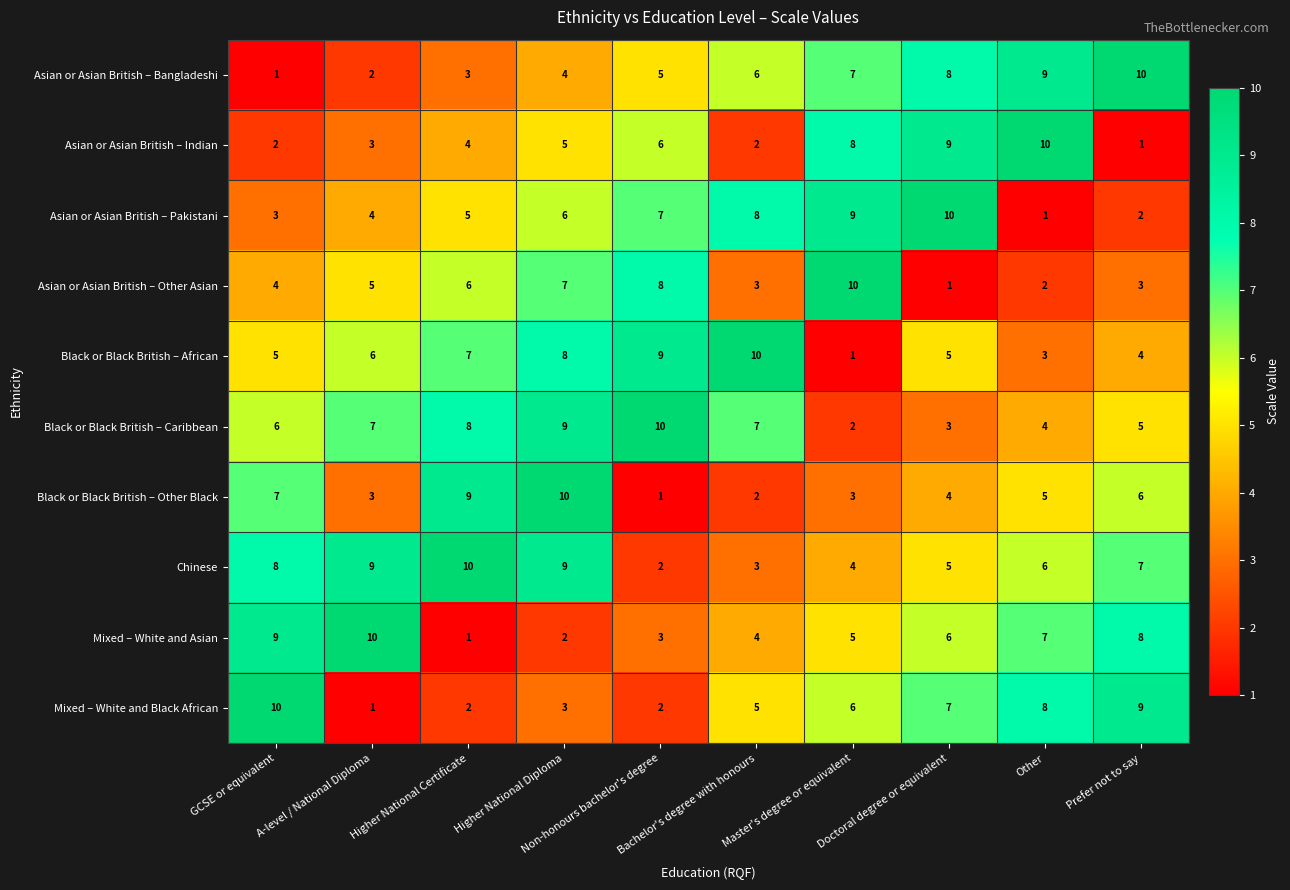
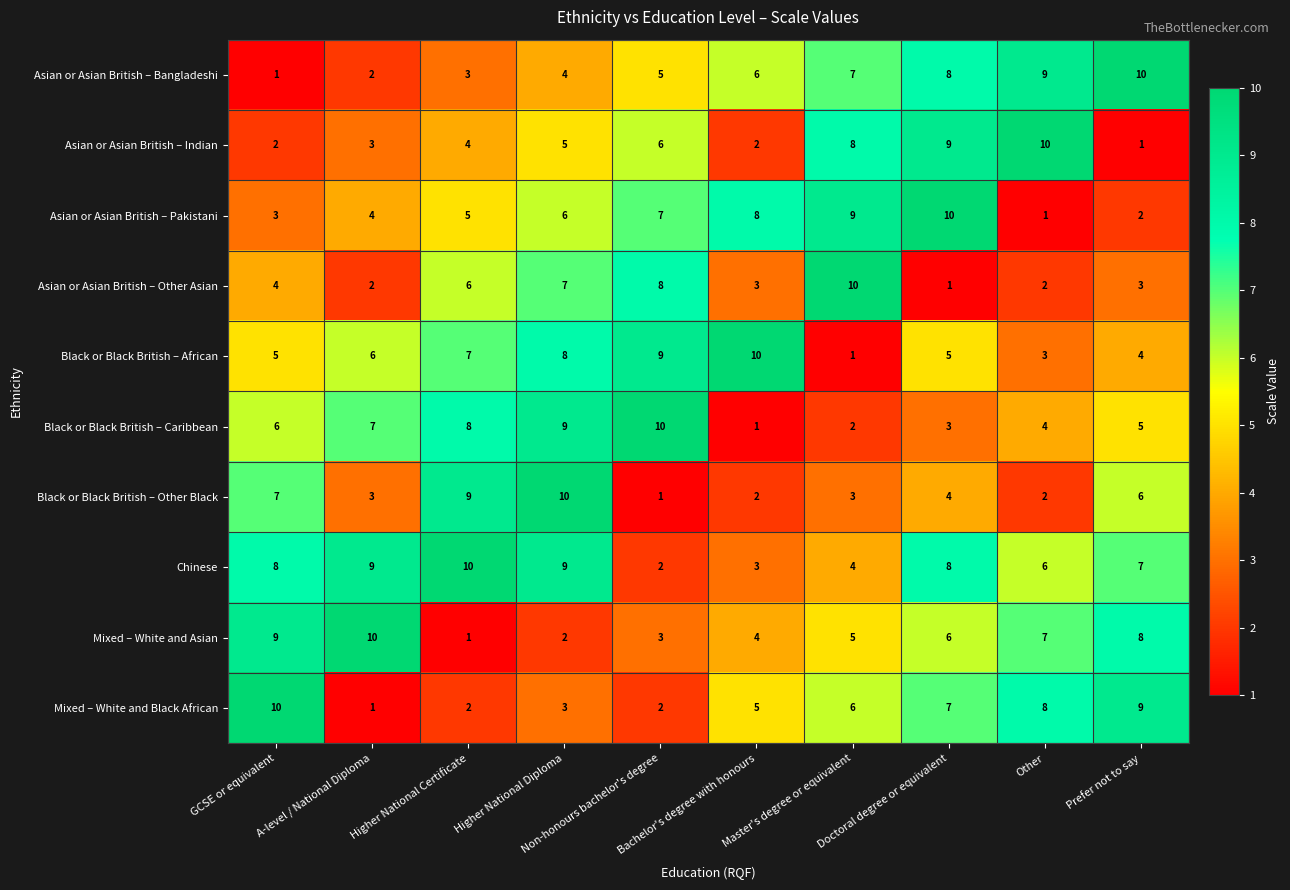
  {
    "Asian or Asian British – Bangladeshi": {
      "GCSE or equivalent": 1,
      "A-level / National Diploma": 2,
      "Higher National Certificate": 3,
      "Higher National Diploma": 4,
      "Non-honours bachelor's degree": 5,
      "Bachelor's degree with honours": 6,
      "Master's degree or equivalent": 7,
      "Doctoral degree or equivalent": 8,
      "Other": 9,
      "Prefer not to say": 10
    },
    "Asian or Asian British – Indian": {
      "GCSE or equivalent": 2,
      "A-level / National Diploma": 3,
      "Higher National Certificate": 4,
      "Higher National Diploma": 5,
      "Non-honours bachelor's degree": 6,
      "Bachelor's degree with honours": 2,
      "Master's degree or equivalent": 8,
      "Doctoral degree or equivalent": 9,
      "Other": 10,
      "Prefer not to say": 1
    },
    "Asian or Asian British – Pakistani": {
      "GCSE or equivalent": 3,
      "A-level / National Diploma": 4,
      "Higher National Certificate": 5,
      "Higher National Diploma": 6,
      "Non-honours bachelor's degree": 7,
      "Bachelor's degree with honours": 8,
      "Master's degree or equivalent": 9,
      "Doctoral degree or equivalent": 10,
      "Other": 1,
      "Prefer not to say": 2
    },
    "Asian or Asian British – Other Asian": {
      "GCSE or equivalent": 4,
-     "A-level / National Diploma": 5,
+     "A-level / National Diploma": 2,
      "Higher National Certificate": 6,
      "Higher National Diploma": 7,
      "Non-honours bachelor's degree": 8,
      "Bachelor's degree with honours": 3,
      "Master's degree or equivalent": 10,
      "Doctoral degree or equivalent": 1,
      "Other": 2,
      "Prefer not to say": 3
    },
    "Black or Black British – African": {
      "GCSE or equivalent": 5,
      "A-level / National Diploma": 6,
      "Higher National Certificate": 7,
      "Higher National Diploma": 8,
      "Non-honours bachelor's degree": 9,
      "Bachelor's degree with honours": 10,
      "Master's degree or equivalent": 1,
      "Doctoral degree or equivalent": 5,
      "Other": 3,
      "Prefer not to say": 4
    },
    "Black or Black British – Caribbean": {
      "GCSE or equivalent": 6,
      "A-level / National Diploma": 7,
      "Higher National Certificate": 8,
      "Higher National Diploma": 9,
      "Non-honours bachelor's degree": 10,
-     "Bachelor's degree with honours": 7,
+     "Bachelor's degree with honours": 1,
      "Master's degree or equivalent": 2,
      "Doctoral degree or equivalent": 3,
      "Other": 4,
      "Prefer not to say": 5
    },
    "Black or Black British – Other Black": {
      "GCSE or equivalent": 7,
      "A-level / National Diploma": 3,
      "Higher National Certificate": 9,
      "Higher National Diploma": 10,
      "Non-honours bachelor's degree": 1,
      "Bachelor's degree with honours": 2,
      "Master's degree or equivalent": 3,
      "Doctoral degree or equivalent": 4,
-     "Other": 5,
+     "Other": 2,
      "Prefer not to say": 6
    },
    "Chinese": {
      "GCSE or equivalent": 8,
      "A-level / National Diploma": 9,
      "Higher National Certificate": 10,
      "Higher National Diploma": 9,
      "Non-honours bachelor's degree": 2,
      "Bachelor's degree with honours": 3,
      "Master's degree or equivalent": 4,
-     "Doctoral degree or equivalent": 5,
+     "Doctoral degree or equivalent": 8,
      "Other": 6,
      "Prefer not to say": 7
    },
    "Mixed – White and Asian": {
      "GCSE or equivalent": 9,
      "A-level / National Diploma": 10,
      "Higher National Certificate": 1,
      "Higher National Diploma": 2,
      "Non-honours bachelor's degree": 3,
      "Bachelor's degree with honours": 4,
      "Master's degree or equivalent": 5,
      "Doctoral degree or equivalent": 6,
      "Other": 7,
      "Prefer not to say": 8
    },
    "Mixed – White and Black African": {
      "GCSE or equivalent": 10,
      "A-level / National Diploma": 1,
      "Higher National Certificate": 2,
      "Higher National Diploma": 3,
      "Non-honours bachelor's degree": 2,
      "Bachelor's degree with honours": 5,
      "Master's degree or equivalent": 6,
      "Doctoral degree or equivalent": 7,
      "Other": 8,
      "Prefer not to say": 9
    }
  }
